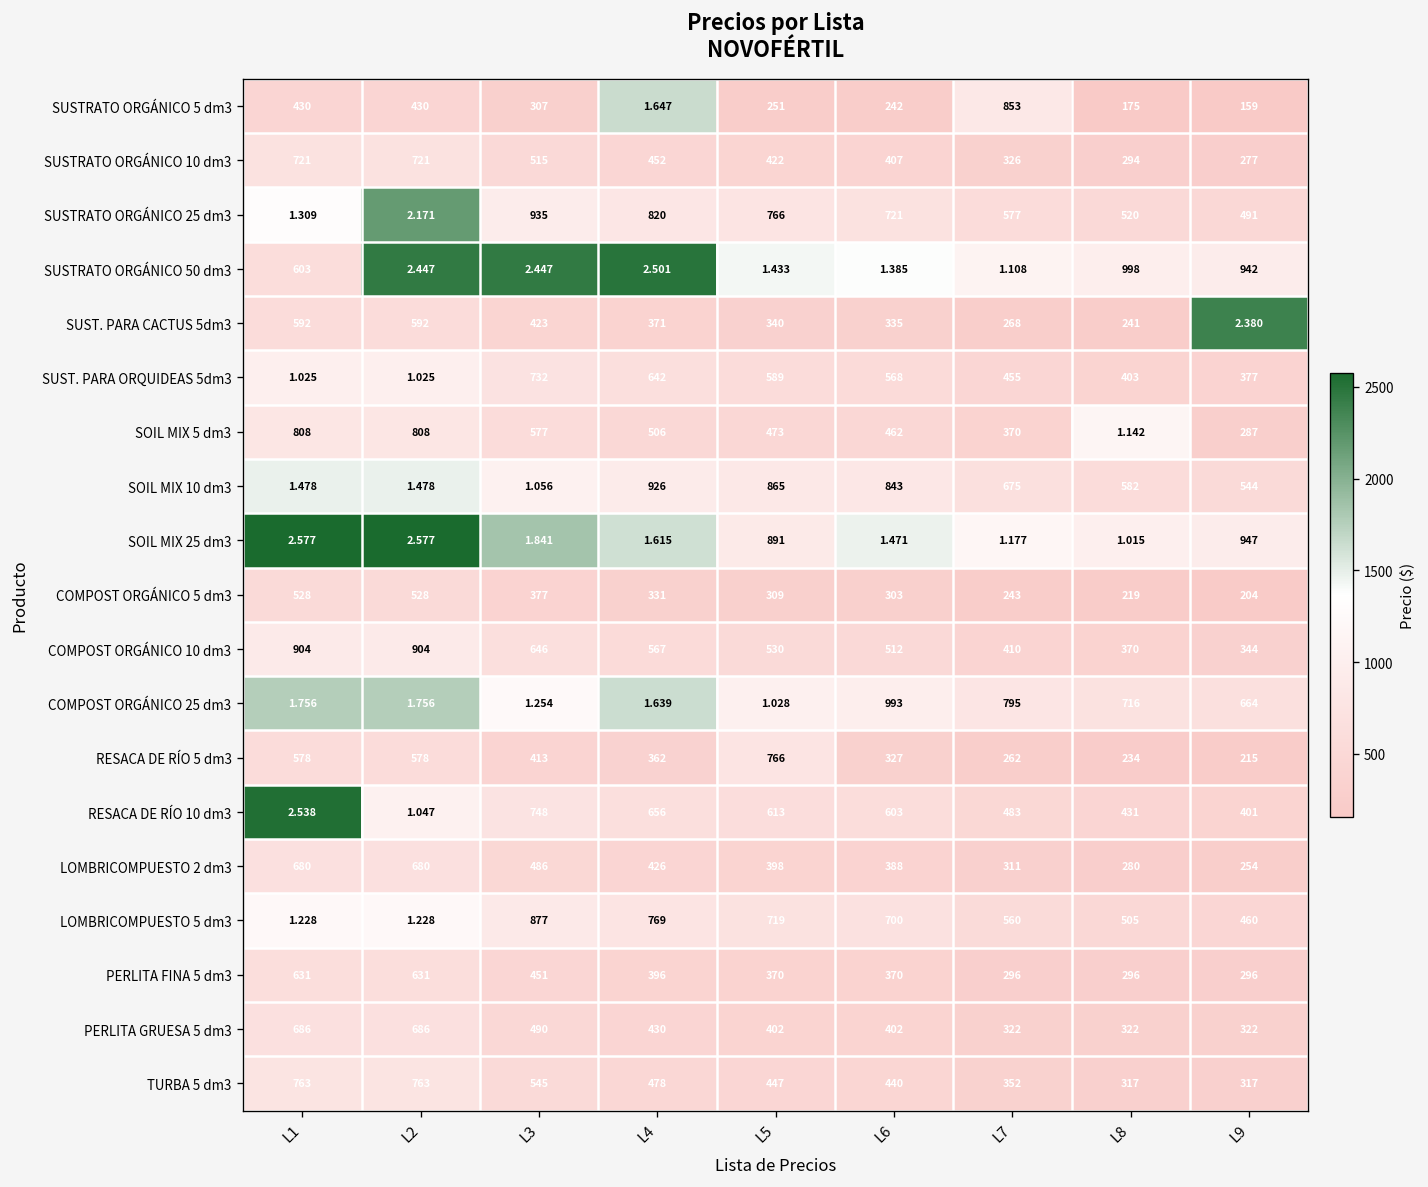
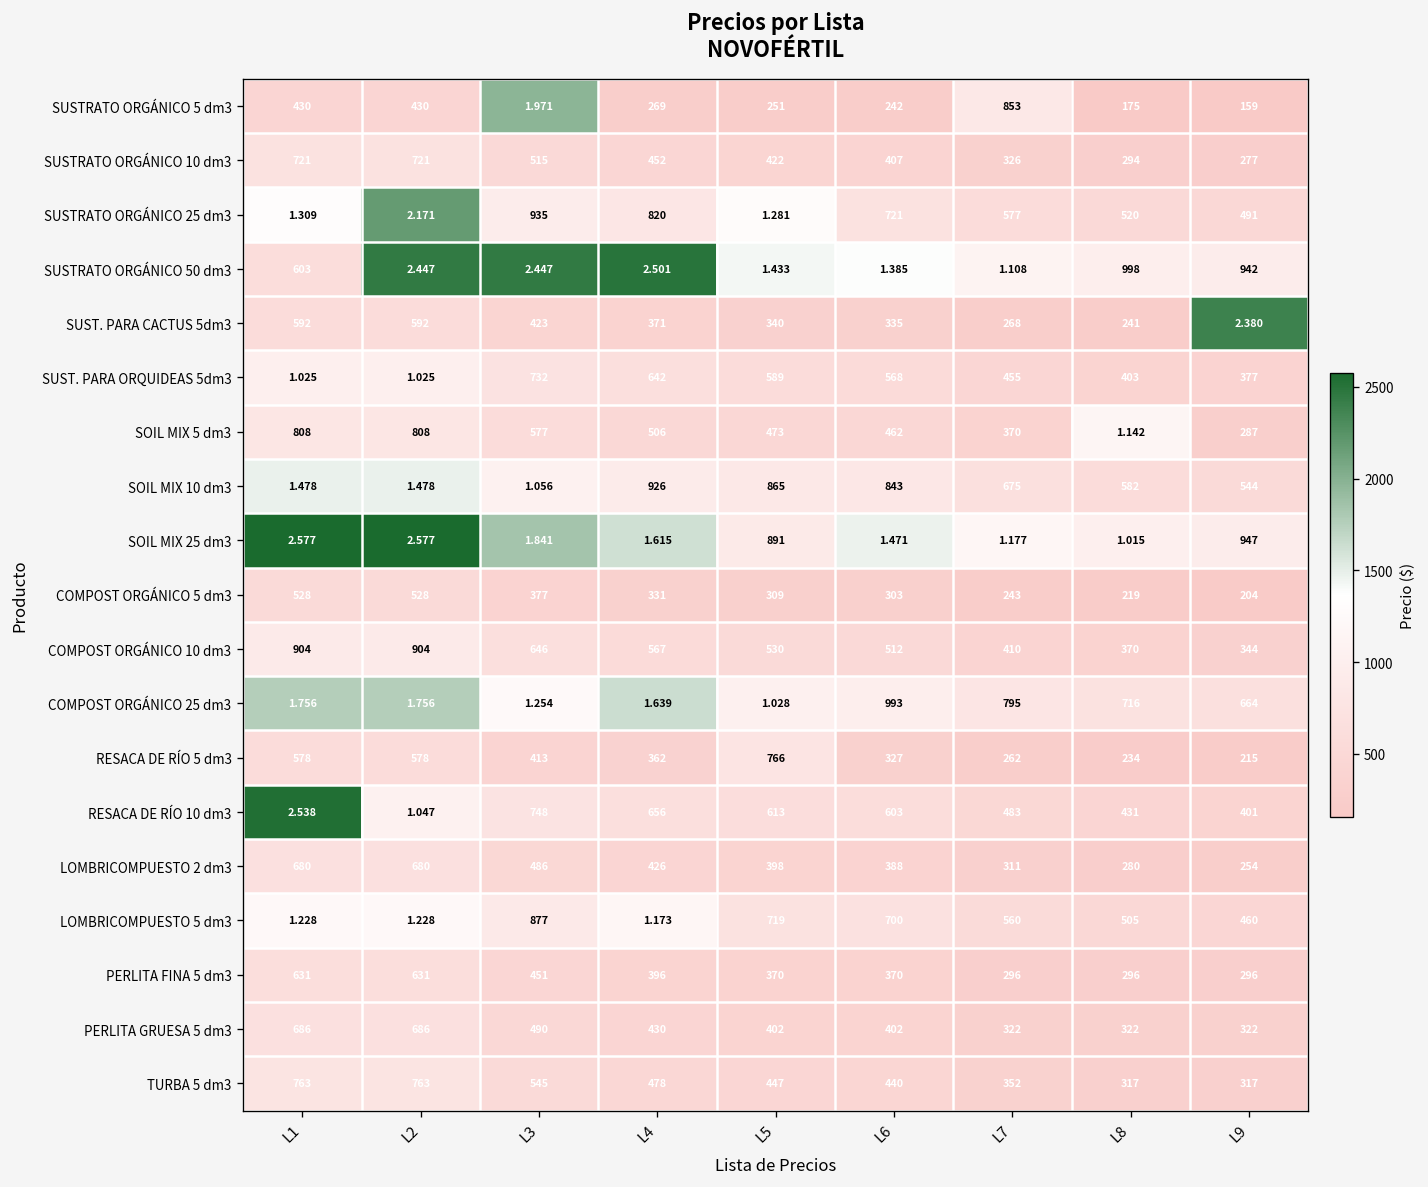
  {
    "SUSTRATO ORGÁNICO 5 dm3": {
-     "L3": 307,
-     "L4": 1.647,
+     "L3": 1.971,
+     "L4": 269,
      "L5": 251,
      "L6": 242,
      "L7": 853,
      "L8": 175,
      "L9": 159
    },
    "SUSTRATO ORGÁNICO 10 dm3": {
      "L7": 326,
      "L8": 294,
      "L9": 277
    },
    "SUSTRATO ORGÁNICO 25 dm3": {
      "L1": 1.309,
      "L2": 2.171,
      "L3": 935,
      "L4": 820,
-     "L5": 766
+     "L5": 1.281
    },
    "SUSTRATO ORGÁNICO 50 dm3": {
      "L2": 2.447,
      "L3": 2.447,
      "L4": 2.501,
      "L5": 1.433,
      "L6": 1.385,
      "L7": 1.108,
      "L8": 998,
      "L9": 942
    },
    "SUST. PARA CACTUS 5dm3": {
      "L5": 340,
      "L6": 335,
      "L7": 268,
      "L8": 241,
      "L9": 2.380
    },
    "SUST. PARA ORQUIDEAS 5dm3": {
      "L1": 1.025,
      "L2": 1.025
    },
    "SOIL MIX 5 dm3": {
      "L1": 808,
      "L2": 808,
      "L8": 1.142,
      "L9": 287
    },
    "SOIL MIX 10 dm3": {
      "L1": 1.478,
      "L2": 1.478,
      "L3": 1.056,
      "L4": 926,
      "L5": 865,
      "L6": 843
    },
    "SOIL MIX 25 dm3": {
      "L1": 2.577,
      "L2": 2.577,
      "L3": 1.841,
      "L4": 1.615,
      "L5": 891,
      "L6": 1.471,
      "L7": 1.177,
      "L8": 1.015,
      "L9": 947
    },
    "COMPOST ORGÁNICO 5 dm3": {
      "L4": 331,
      "L5": 309,
      "L6": 303,
      "L7": 243,
      "L8": 219,
      "L9": 204
    },
    "COMPOST ORGÁNICO 10 dm3": {
      "L1": 904,
      "L2": 904,
      "L9": 344
    },
    "COMPOST ORGÁNICO 25 dm3": {
      "L1": 1.756,
      "L2": 1.756,
      "L3": 1.254,
      "L4": 1.639,
      "L5": 1.028,
      "L6": 993,
      "L7": 795
    },
    "RESACA DE RÍO 5 dm3": {
      "L5": 766,
      "L6": 327,
      "L7": 262,
      "L8": 234,
      "L9": 215
    },
    "RESACA DE RÍO 10 dm3": {
      "L1": 2.538,
      "L2": 1.047
    },
    "LOMBRICOMPUESTO 2 dm3": {
      "L7": 311,
      "L8": 280,
      "L9": 254
    },
    "LOMBRICOMPUESTO 5 dm3": {
      "L1": 1.228,
      "L2": 1.228,
      "L3": 877,
-     "L4": 769
+     "L4": 1.173
    },
    "PERLITA FINA 5 dm3": {
      "L7": 296,
      "L8": 296,
      "L9": 296
    },
    "PERLITA GRUESA 5 dm3": {
      "L7": 322,
      "L8": 322,
      "L9": 322
    },
    "TURBA 5 dm3": {
      "L7": 352,
      "L8": 317,
      "L9": 317
    }
  }
